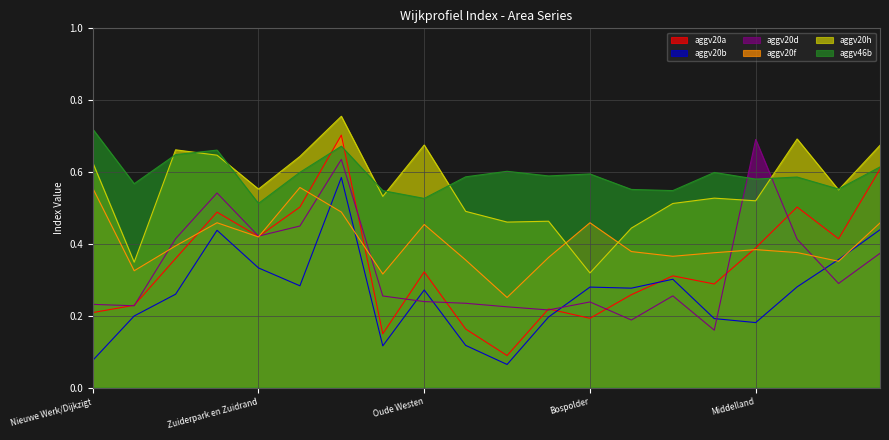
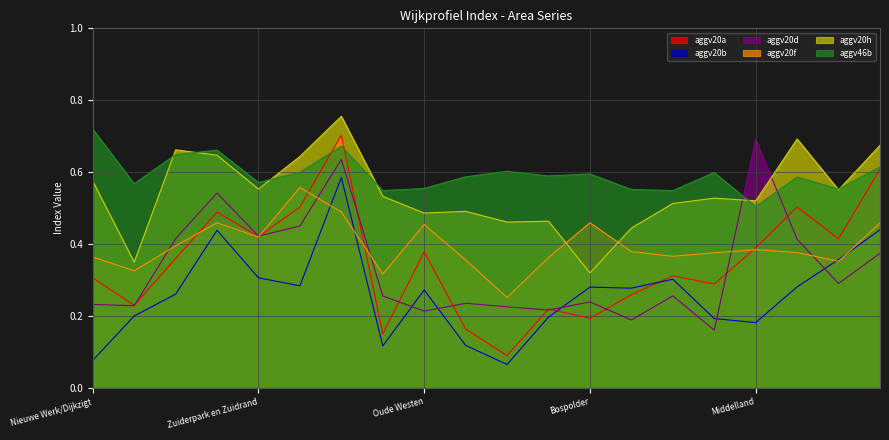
  {
    "aggv20a": {
-     "Nieuwe Werk/Dijkzigt": 0.21,
-     "Oude Westen": 0.32,
+     "Nieuwe Werk/Dijkzigt": 0.31,
+     "Oude Westen": 0.38,
      "Bospolder": 0.19
    },
    "aggv20b": {
      "Nieuwe Werk/Dijkzigt": 0.08,
-     "Zuiderpark en Zuidrand": 0.33,
+     "Zuiderpark en Zuidrand": 0.31,
      "Oude Westen": 0.27,
      "Bospolder": 0.28,
      "Middelland": 0.18
    },
    "aggv20d": {
      "Nieuwe Werk/Dijkzigt": 0.23,
-     "Oude Westen": 0.24,
+     "Oude Westen": 0.21,
      "Bospolder": 0.24,
      "Middelland": 0.69
    },
    "aggv20f": {
-     "Nieuwe Werk/Dijkzigt": 0.56,
+     "Nieuwe Werk/Dijkzigt": 0.36,
      "Oude Westen": 0.45,
      "Bospolder": 0.46
    },
    "aggv20h": {
-     "Nieuwe Werk/Dijkzigt": 0.63,
+     "Nieuwe Werk/Dijkzigt": 0.57,
      "Zuiderpark en Zuidrand": 0.55,
-     "Oude Westen": 0.68,
+     "Oude Westen": 0.49,
      "Bospolder": 0.32,
      "Middelland": 0.52
    },
    "aggv46b": {
      "Nieuwe Werk/Dijkzigt": 0.72,
-     "Zuiderpark en Zuidrand": 0.51,
-     "Oude Westen": 0.53,
+     "Zuiderpark en Zuidrand": 0.57,
+     "Oude Westen": 0.55,
      "Bospolder": 0.59,
-     "Middelland": 0.58
+     "Middelland": 0.50
    }
  }
